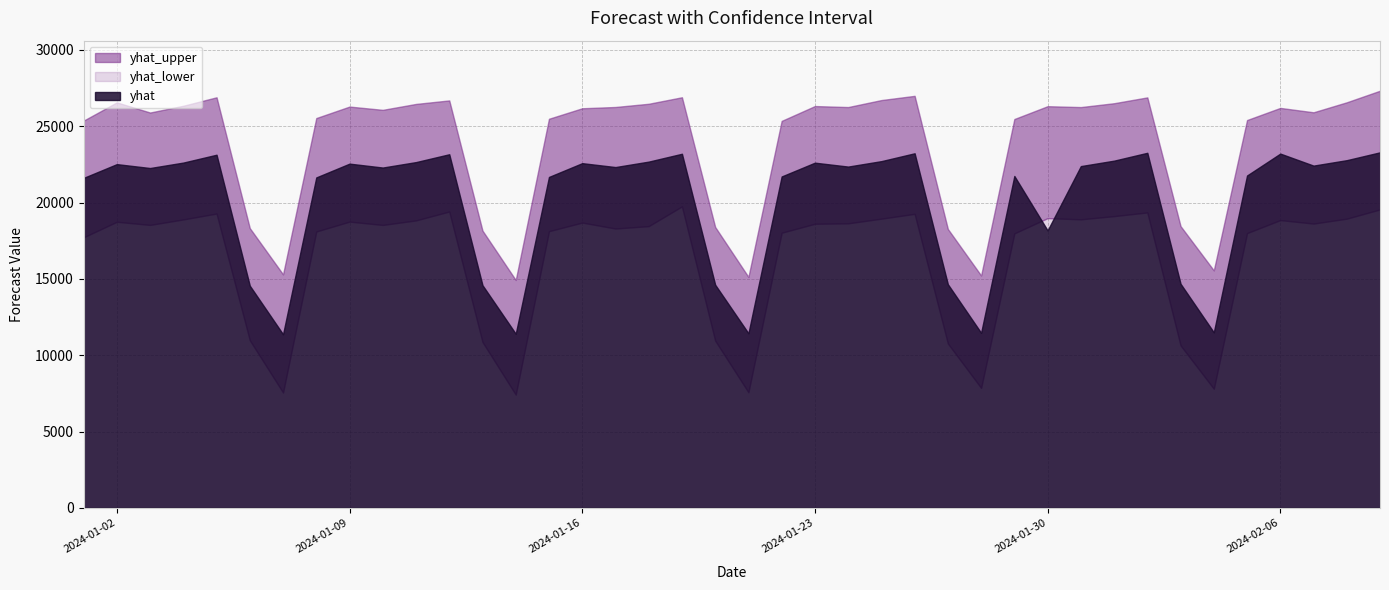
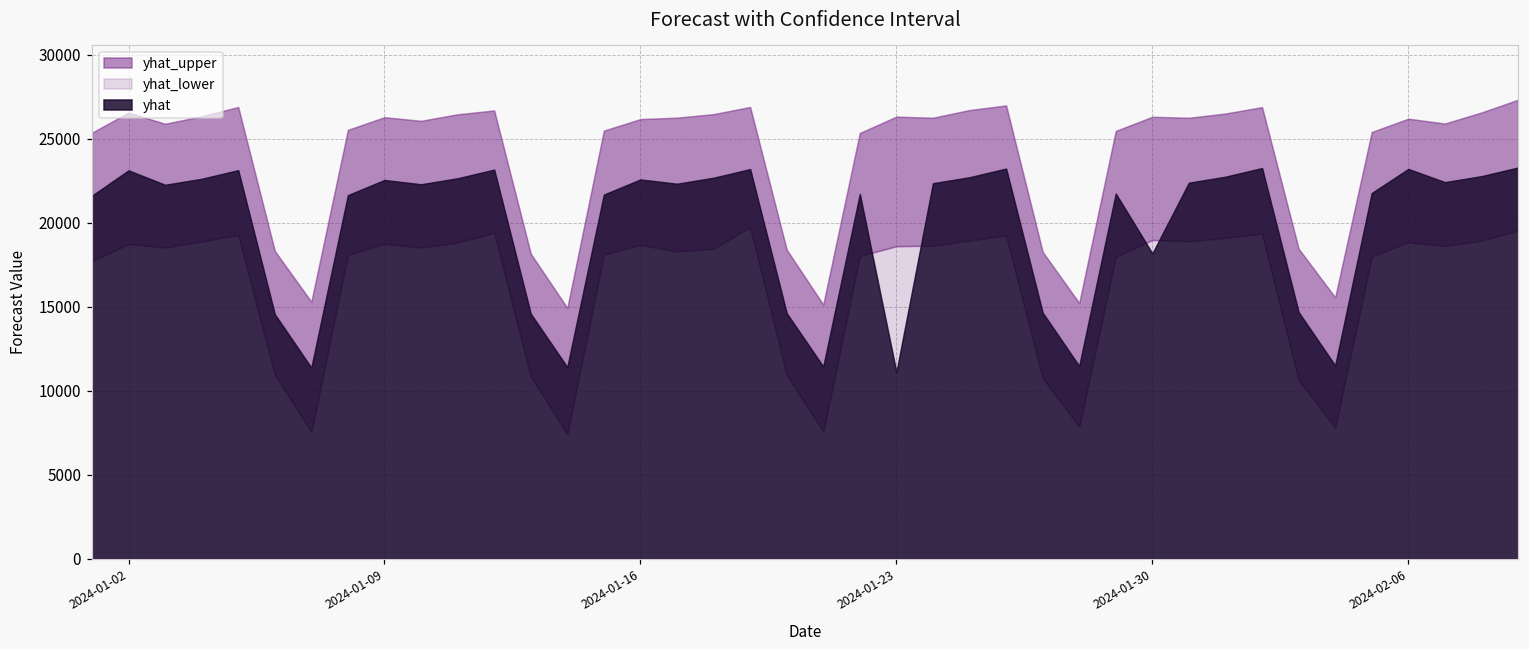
  {
    "yhat": {
-     "2024-01-02": 22500,
+     "2024-01-02": 23100,
      "2024-01-09": 22500,
      "2024-01-16": 22600,
-     "2024-01-23": 22600,
+     "2024-01-23": 11100,
      "2024-01-30": 18200,
      "2024-02-06": 23200
    }
  }
